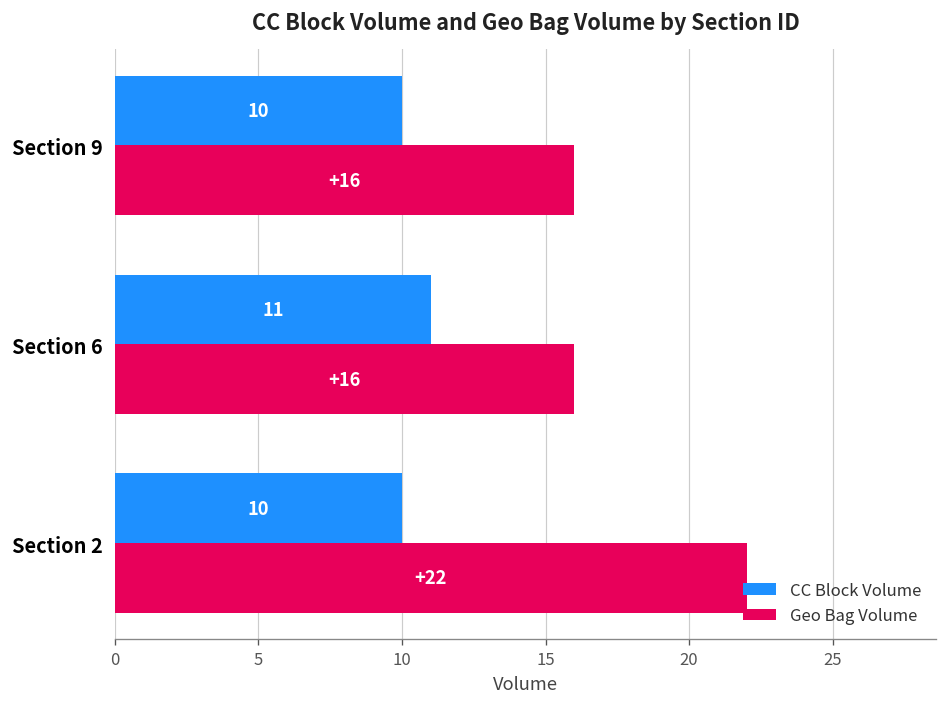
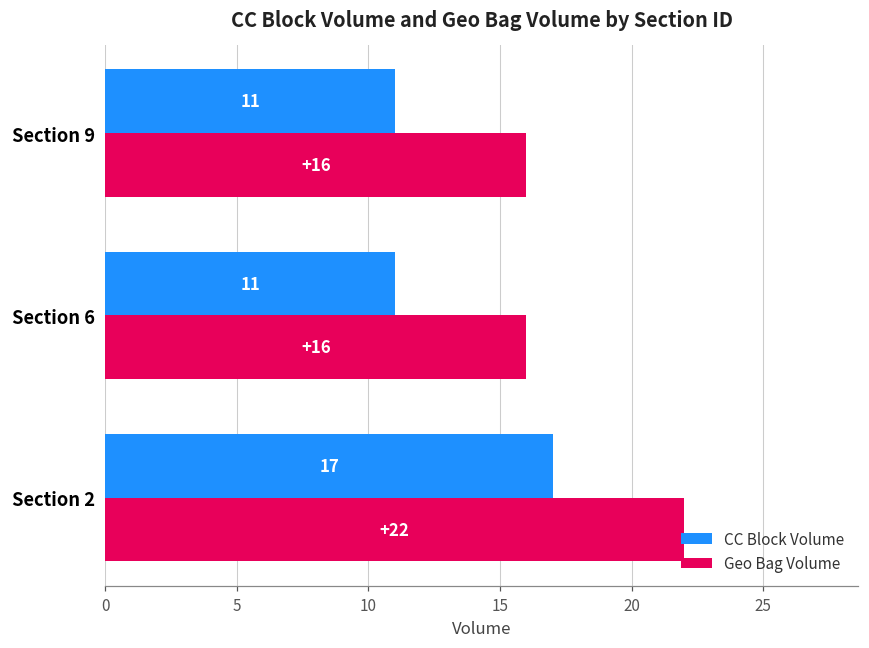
  {
    "CC Block Volume": {
-     "Section 9": "10",
+     "Section 9": "11",
      "Section 6": "11",
-     "Section 2": "10"
+     "Section 2": "17"
    },
    "Geo Bag Volume": {
      "Section 9": "+16",
      "Section 6": "+16",
      "Section 2": "+22"
    }
  }
